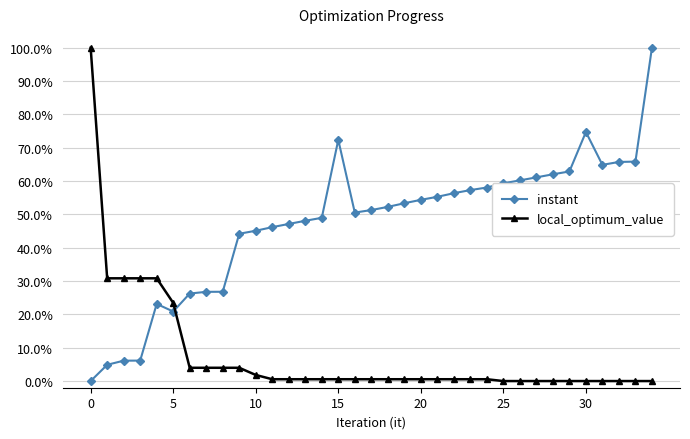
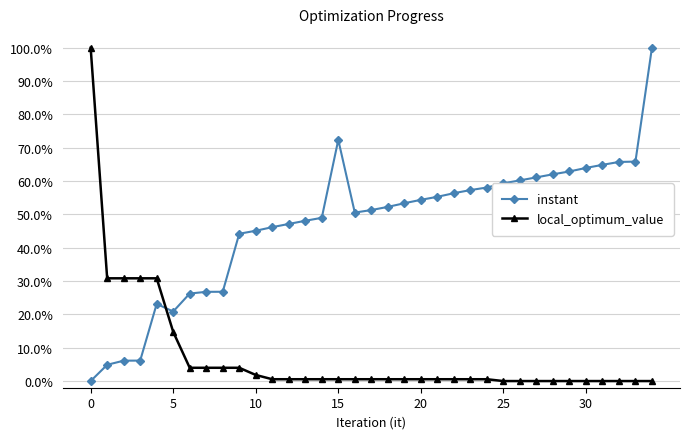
  {
    "instant": {
      "0": "0%",
      "5": "21%",
      "10": "45%",
      "15": "72%",
      "20": "54%",
-     "30": "75%"
+     "30": "64%"
    },
    "local_optimum_value": {
      "0": "100%",
-     "5": "23%",
+     "5": "15%",
      "10": "2%",
      "15": "1%",
      "20": "1%",
      "25": "0%",
      "30": "0%"
    }
  }
